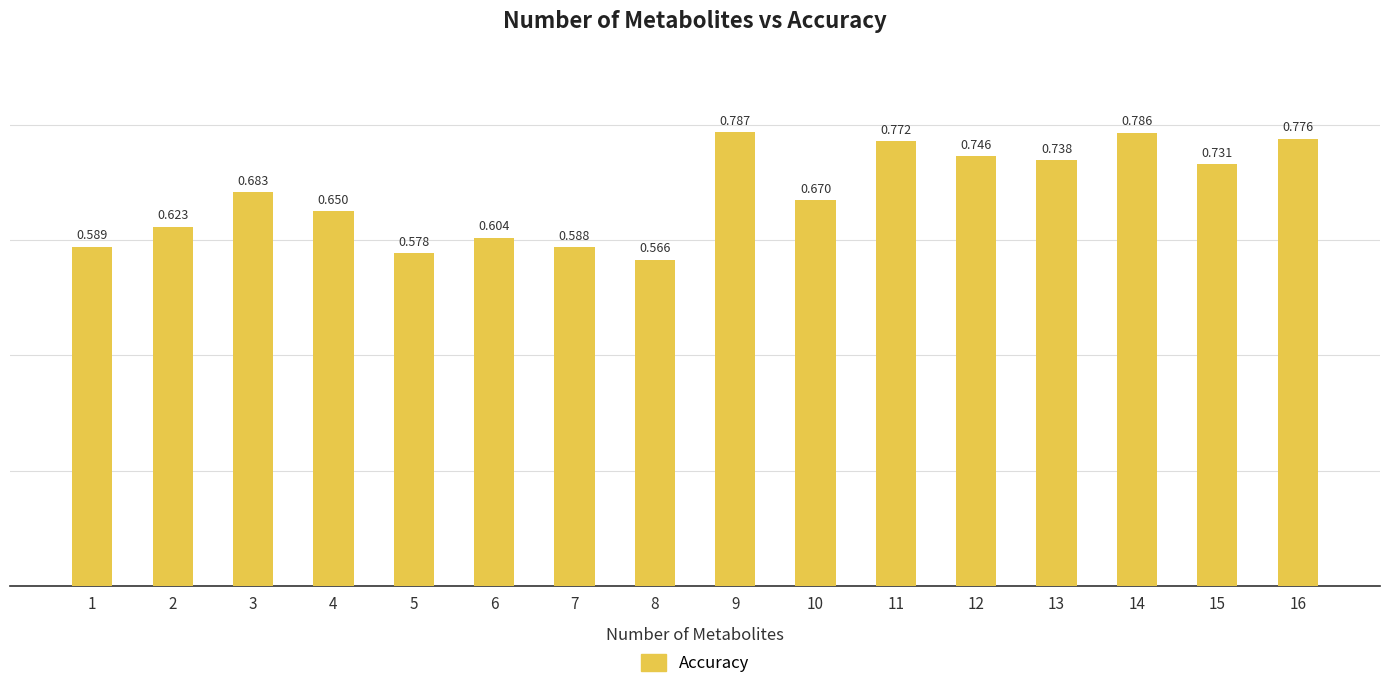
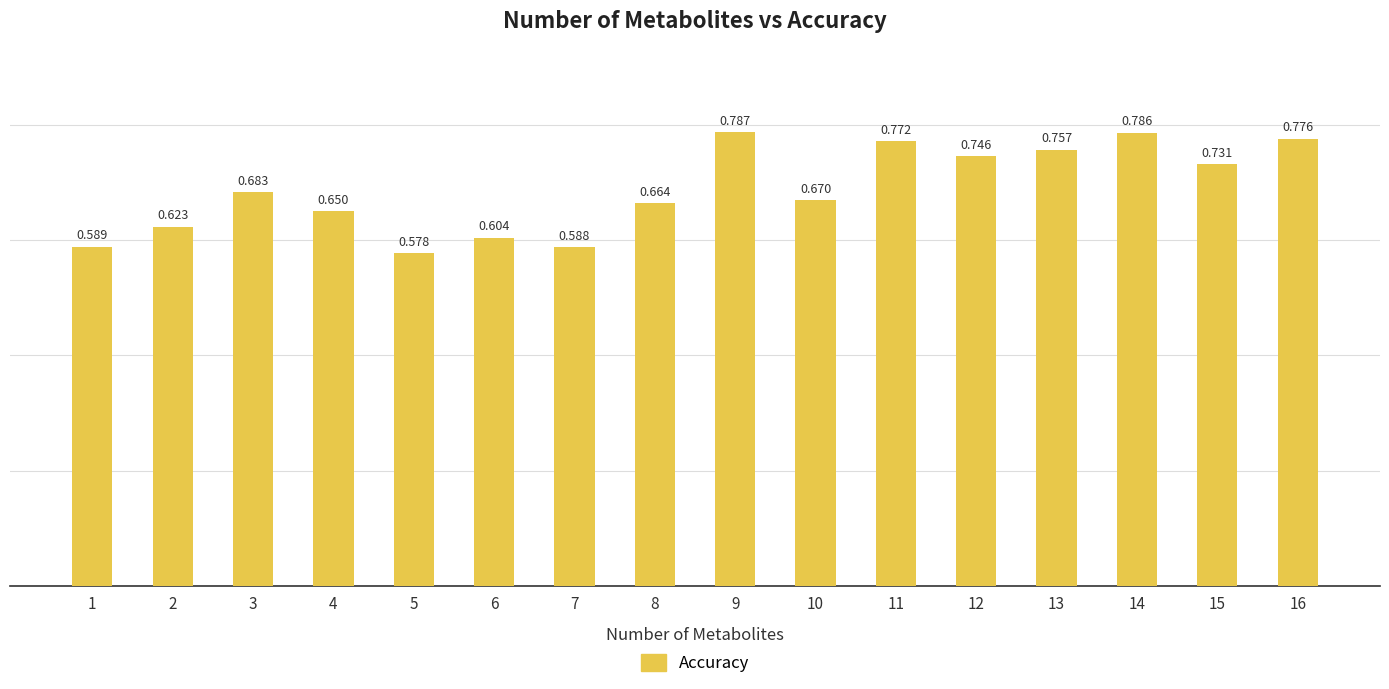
  {
    "1": 0.589,
    "2": 0.623,
    "3": 0.683,
    "4": 0.650,
    "5": 0.578,
    "6": 0.604,
    "7": 0.588,
-   "8": 0.566,
+   "8": 0.664,
    "9": 0.787,
    "10": 0.670,
    "11": 0.772,
    "12": 0.746,
-   "13": 0.738,
+   "13": 0.757,
    "14": 0.786,
    "15": 0.731,
    "16": 0.776
  }
